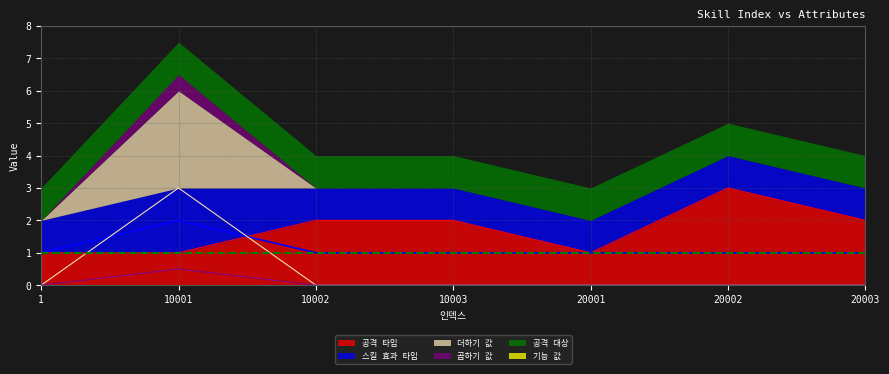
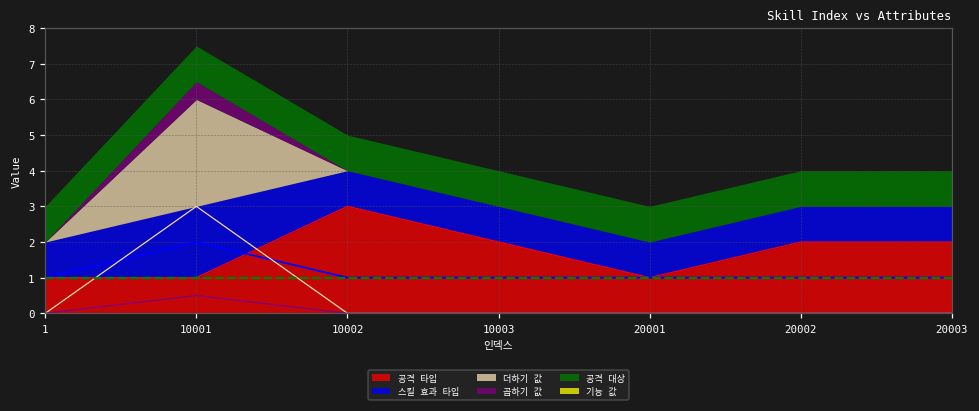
  {
    "공격 타입": {
-     "10002": 2,
+     "10002": 3,
      "10003": 2,
-     "20002": 3,
+     "20002": 2,
      "20003": 2
    }
  }
